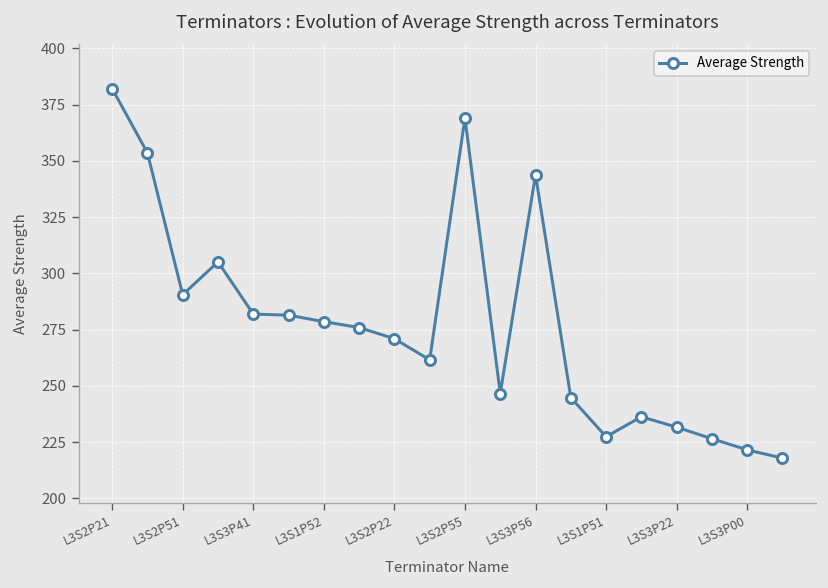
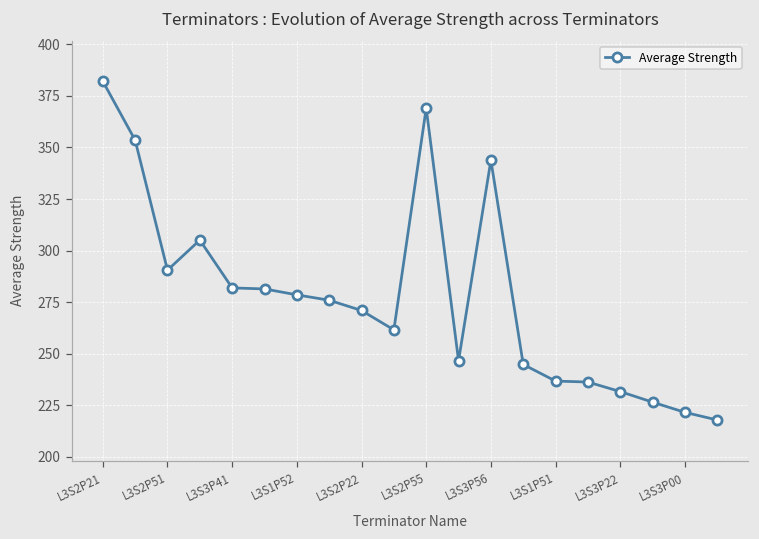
  {
    "L3S2P21": 382,
    "L3S2P51": 291,
    "L3S3P41": 282,
    "L3S1P52": 279,
    "L3S2P22": 271,
    "L3S2P55": 369,
    "L3S3P56": 344,
-   "L3S1P51": 227,
+   "L3S1P51": 237,
    "L3S3P22": 232,
    "L3S3P00": 222
  }
